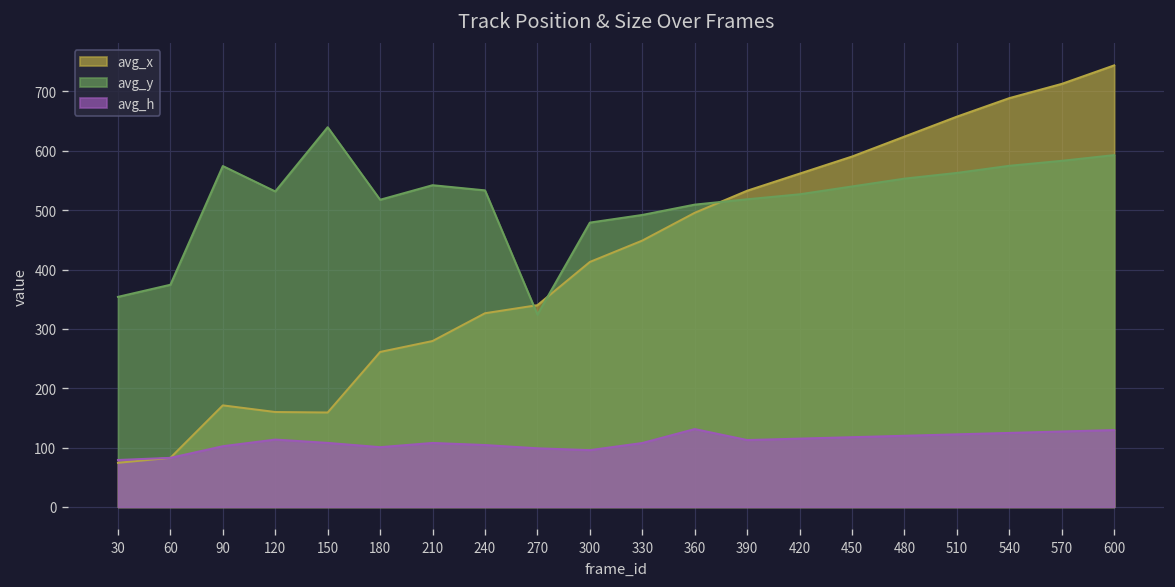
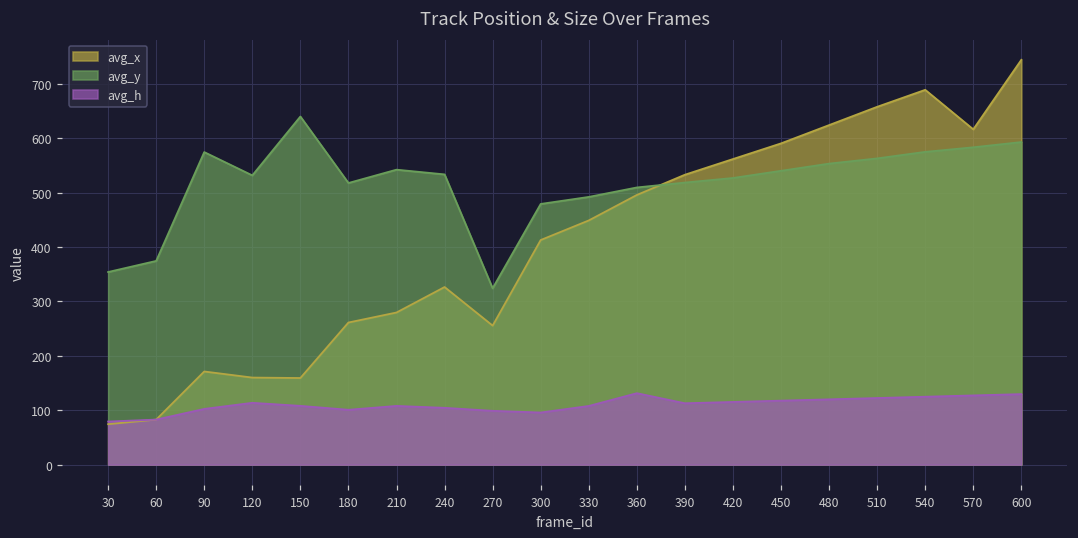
  {
    "avg_x": {
      "90": 170,
      "120": 160,
      "150": 160,
      "180": 260,
      "210": 280,
      "240": 330,
-     "270": 340,
+     "270": 260,
      "300": 410,
      "330": 450,
      "360": 500,
      "390": 530,
      "420": 560,
      "450": 590,
      "480": 620,
      "510": 660,
      "540": 690,
-     "570": 710,
+     "570": 620,
      "600": 740
    },
    "avg_y": {
      "30": 350,
      "60": 370,
      "90": 570,
      "120": 530,
      "150": 640,
      "180": 520,
      "210": 540,
      "240": 530,
      "270": 320,
      "300": 480,
      "330": 490,
      "360": 510,
      "390": 520,
      "420": 530,
      "450": 540,
      "480": 550,
      "510": 560,
      "540": 570,
      "570": 580,
      "600": 590
    },
    "avg_h": {
      "90": 100,
      "120": 110,
      "150": 110,
      "180": 100,
      "210": 110,
      "240": 100,
      "270": 100,
      "300": 100,
      "330": 110,
      "360": 130,
      "390": 110,
      "420": 120,
      "450": 120,
      "480": 120,
      "510": 120,
      "540": 120,
      "570": 130,
      "600": 130
    }
  }
